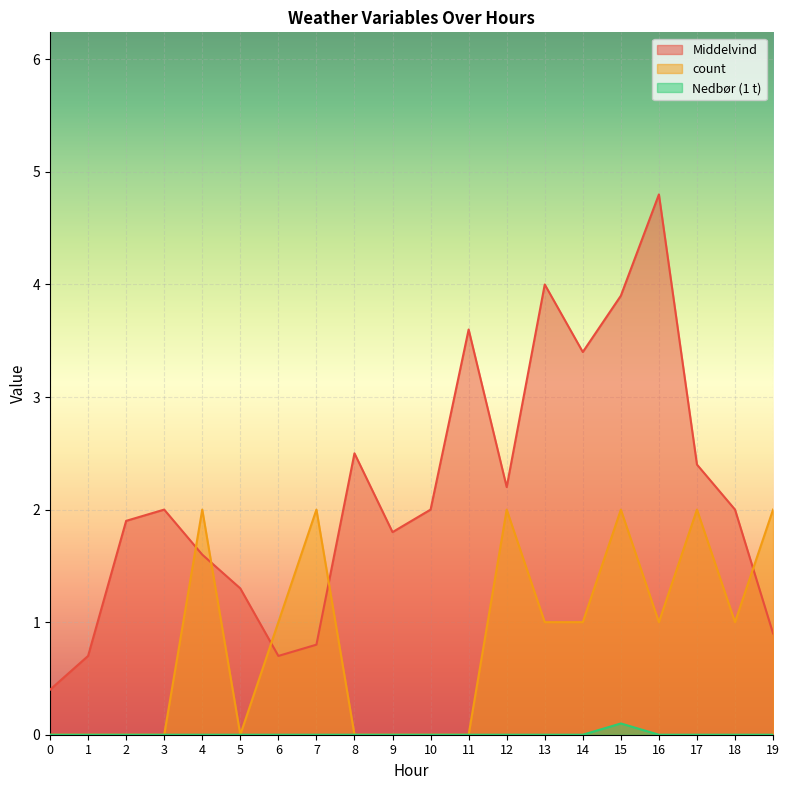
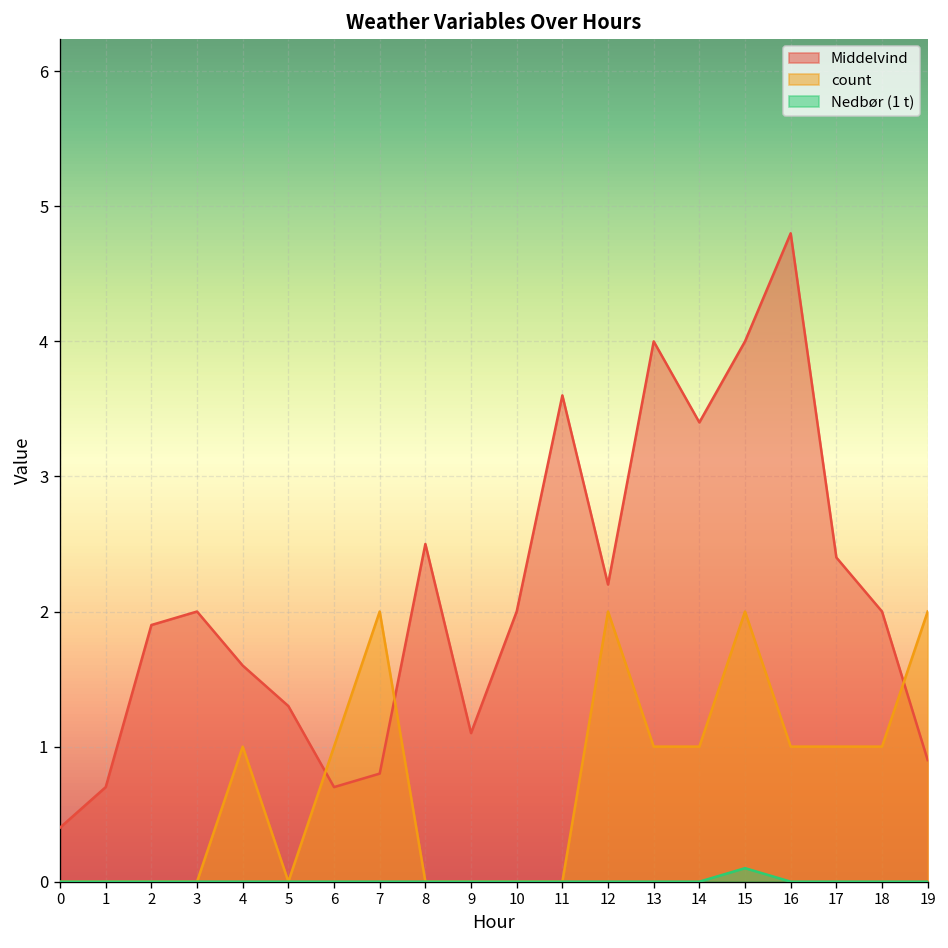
  {
    "Middelvind": {
      "0": 0.4,
      "1": 0.7,
      "2": 1.9,
      "3": 2.0,
      "4": 1.6,
      "5": 1.3,
      "6": 0.7,
      "7": 0.8,
      "8": 2.5,
-     "9": 1.8,
+     "9": 1.1,
      "10": 2.0,
      "11": 3.6,
      "12": 2.2,
      "13": 4.0,
      "14": 3.4,
-     "15": 3.9,
+     "15": 4.0,
      "16": 4.8,
      "17": 2.4,
      "18": 2.0,
      "19": 0.9
    },
    "count": {
-     "4": 2,
+     "4": 1,
      "6": 1,
      "7": 2,
      "12": 2,
      "13": 1,
      "14": 1,
      "15": 2,
      "16": 1,
-     "17": 2,
+     "17": 1,
      "18": 1,
      "19": 2
    },
    "Nedbør (1 t)": {
      "4": 0.0,
      "6": 0.0,
      "7": 0.0,
      "12": 0.0,
      "13": 0.0,
      "14": 0.0,
      "15": 0.1,
      "16": 0.0,
      "17": 0.0,
      "18": 0.0,
      "19": 0.0
    }
  }
